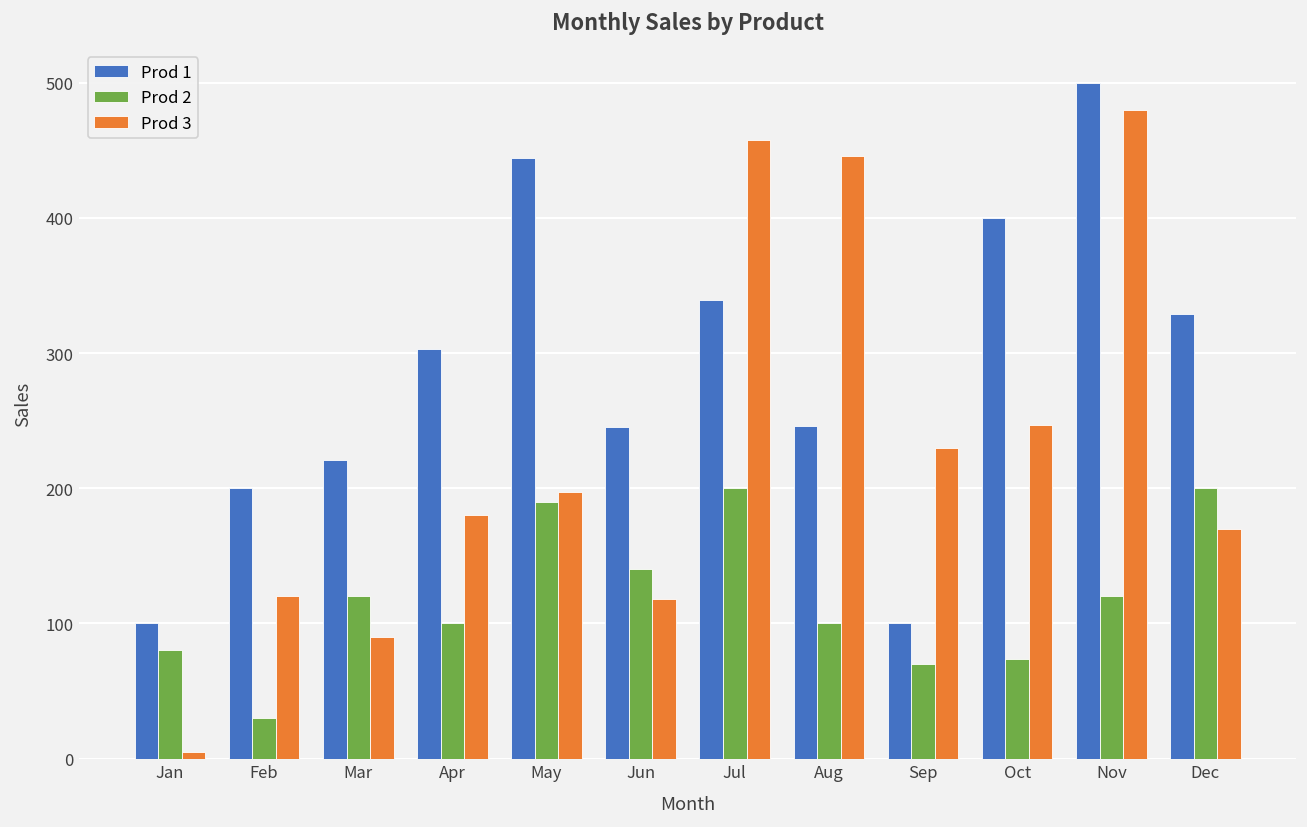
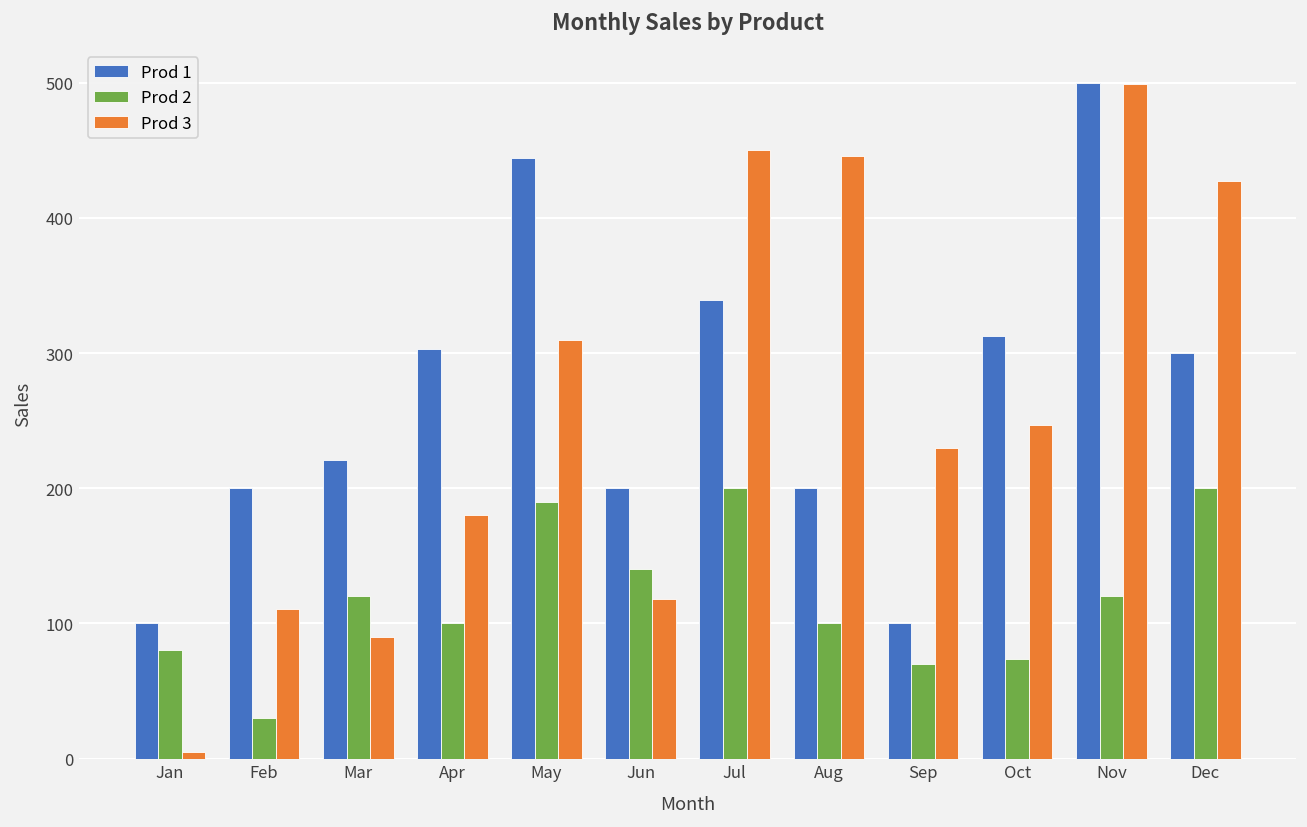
  {
    "Prod 1": {
      "Jan": 100,
      "Feb": 200,
      "Mar": 221,
      "Apr": 303,
      "May": 444,
-     "Jun": 245,
+     "Jun": 200,
      "Jul": 339,
-     "Aug": 246,
+     "Aug": 200,
      "Sep": 100,
-     "Oct": 400,
+     "Oct": 313,
      "Nov": 500,
-     "Dec": 329
+     "Dec": 300
    },
    "Prod 2": {
      "Jan": 80,
      "Feb": 30,
      "Mar": 120,
      "Apr": 100,
      "May": 190,
      "Jun": 140,
      "Jul": 200,
      "Aug": 100,
      "Sep": 70,
      "Oct": 74,
      "Nov": 120,
      "Dec": 200
    },
    "Prod 3": {
      "Jan": 5,
-     "Feb": 120,
+     "Feb": 111,
      "Mar": 90,
      "Apr": 180,
-     "May": 197,
+     "May": 310,
      "Jun": 118,
-     "Jul": 458,
+     "Jul": 450,
      "Aug": 446,
      "Sep": 230,
      "Oct": 247,
-     "Nov": 480,
-     "Dec": 170
+     "Nov": 499,
+     "Dec": 427
    }
  }
